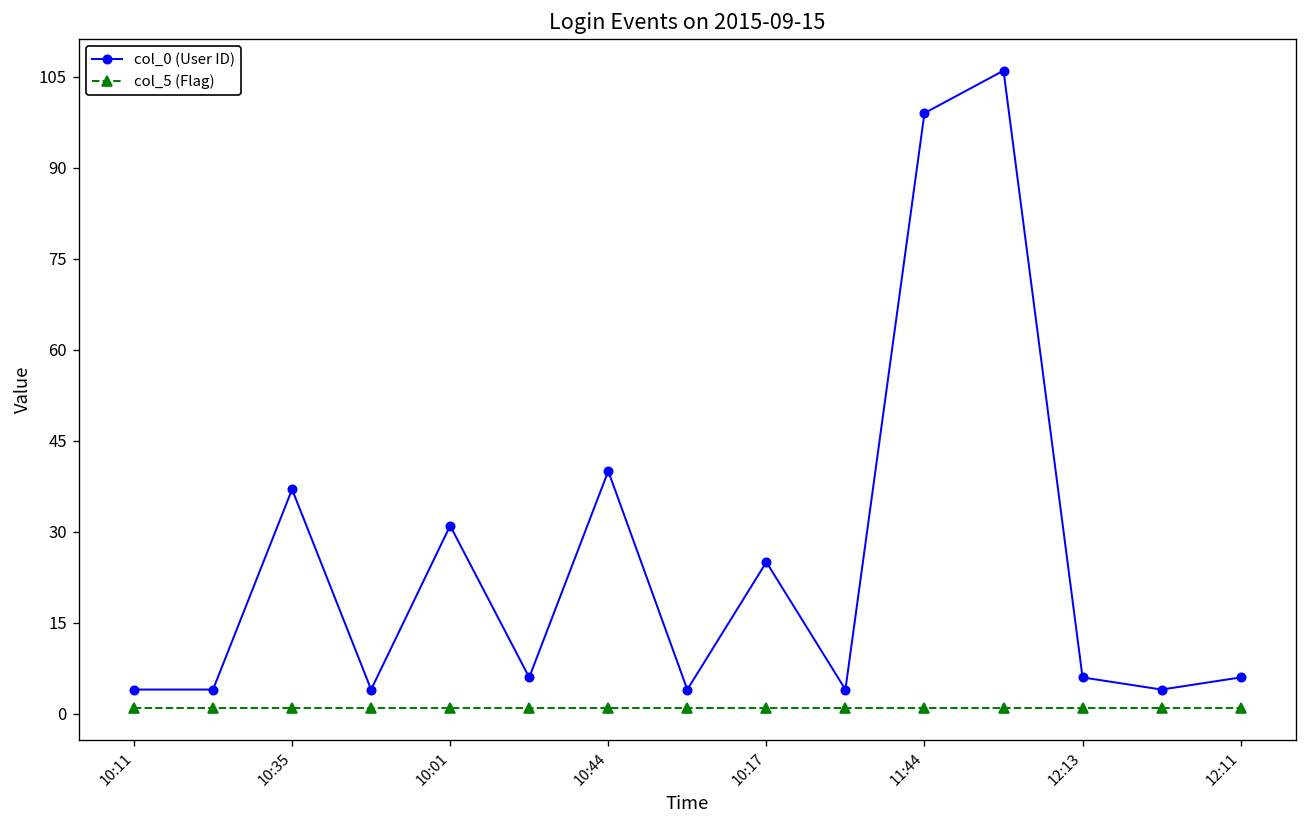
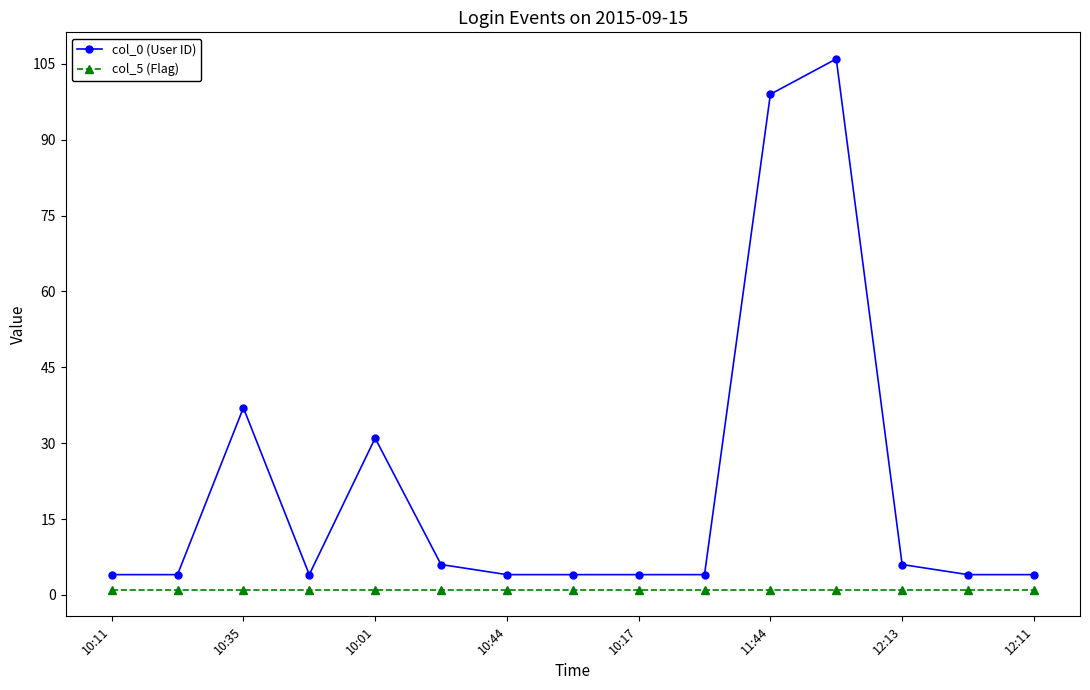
  {
    "col_0 (User ID)": {
      "10:11": 4,
      "10:35": 37,
      "10:01": 31,
-     "10:44": 40,
-     "10:17": 25,
+     "10:44": 4,
+     "10:17": 4,
      "11:44": 99,
      "12:13": 6,
-     "12:11": 6
+     "12:11": 4
    },
    "col_5 (Flag)": {
      "10:11": 1,
      "10:35": 1,
      "10:01": 1,
      "10:44": 1,
      "10:17": 1,
      "11:44": 1,
      "12:13": 1,
      "12:11": 1
    }
  }
